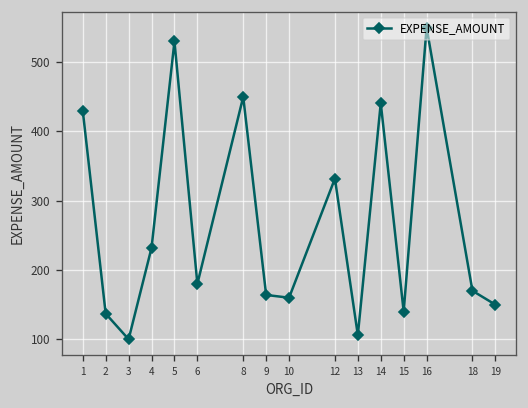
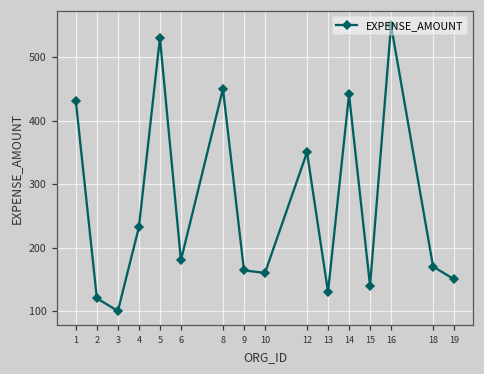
  {
    "1": 430,
-   "2": 140,
+   "2": 120,
    "3": 100,
    "4": 230,
    "5": 530,
    "6": 180,
    "8": 450,
    "9": 160,
    "10": 160,
-   "12": 330,
-   "13": 110,
+   "12": 350,
+   "13": 130,
    "14": 440,
    "15": 140,
    "18": 170,
    "19": 150
  }
